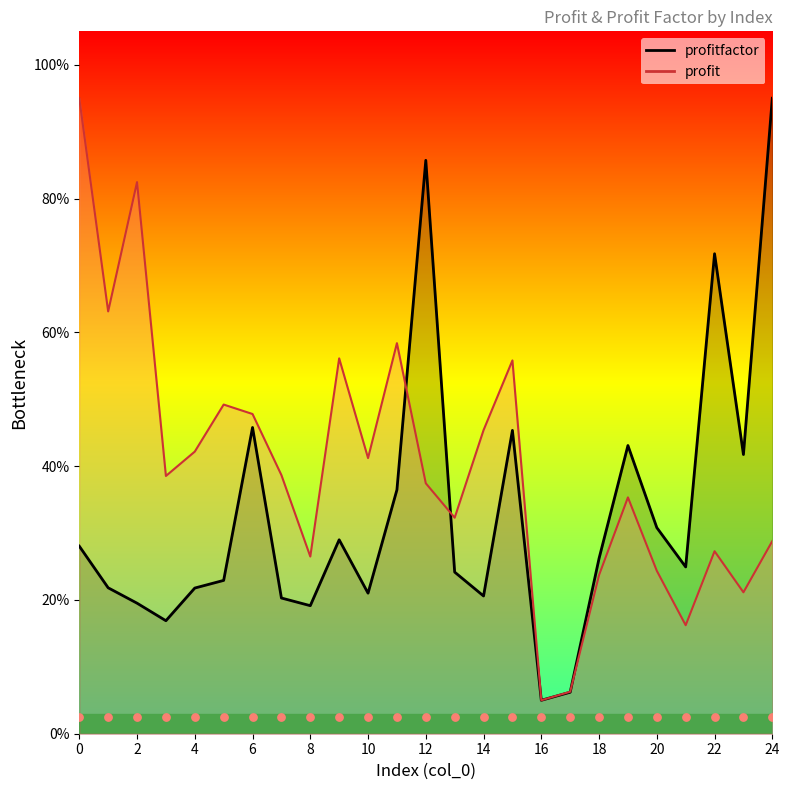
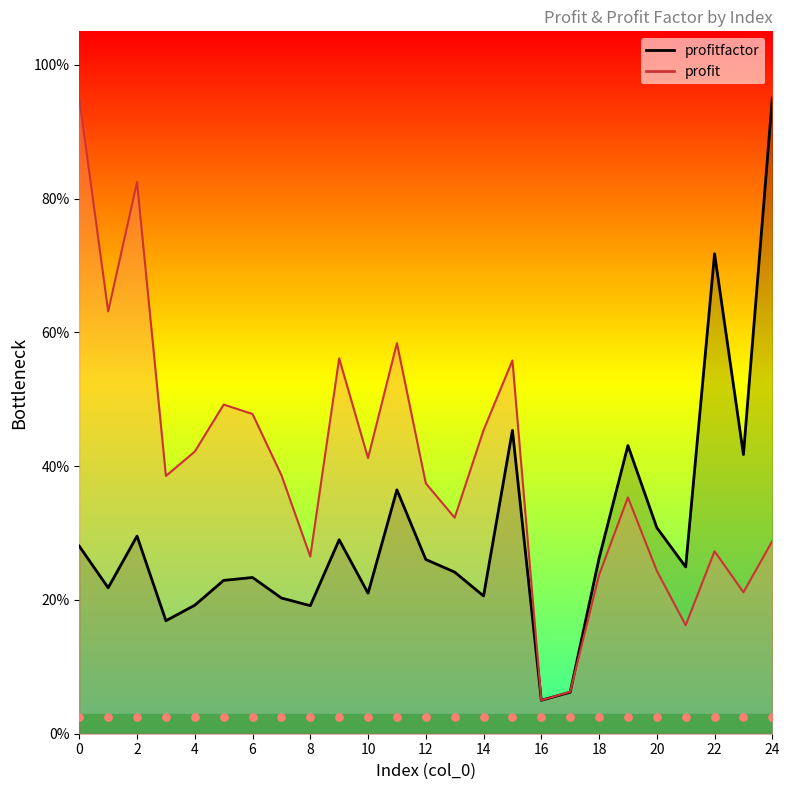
  {
    "profitfactor": {
      "0": "28%",
-     "2": "20%",
-     "4": "22%",
-     "6": "46%",
+     "2": "30%",
+     "4": "19%",
+     "6": "23%",
      "8": "19%",
      "10": "21%",
-     "12": "86%",
+     "12": "26%",
      "14": "21%",
      "18": "26%",
      "20": "31%",
      "22": "72%",
      "24": "95%"
    }
  }
